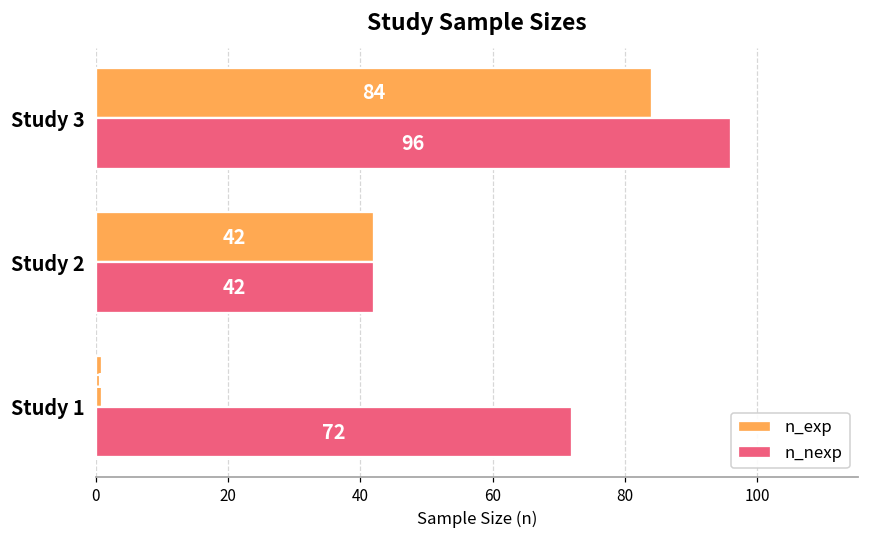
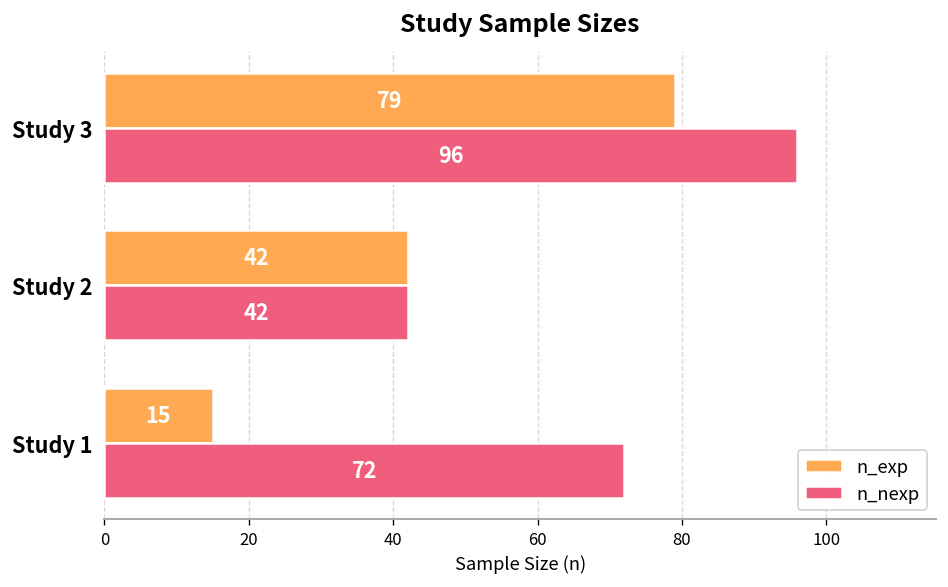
  {
    "n_exp": {
-     "Study 3": 84,
+     "Study 3": 79,
      "Study 2": 42,
-     "Study 1": 1
+     "Study 1": 15
    },
    "n_nexp": {
      "Study 3": 96,
      "Study 2": 42,
      "Study 1": 72
    }
  }
